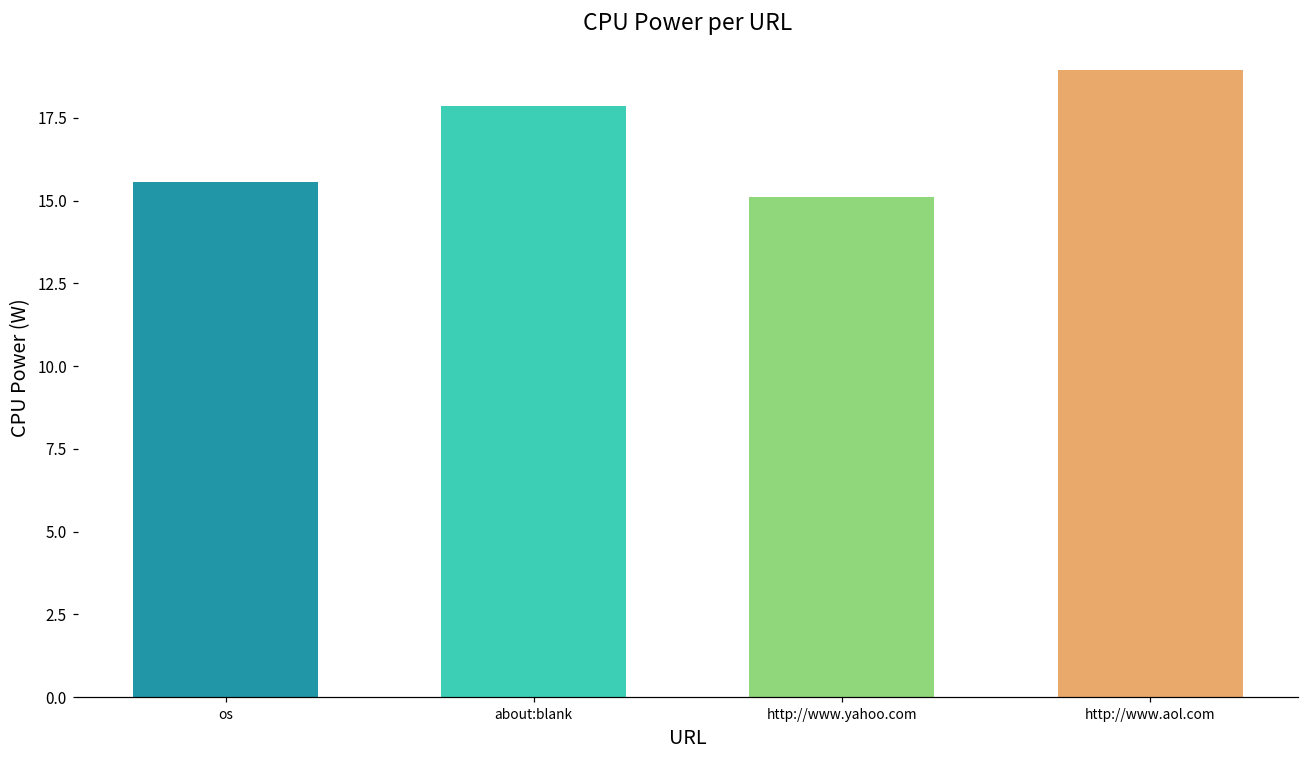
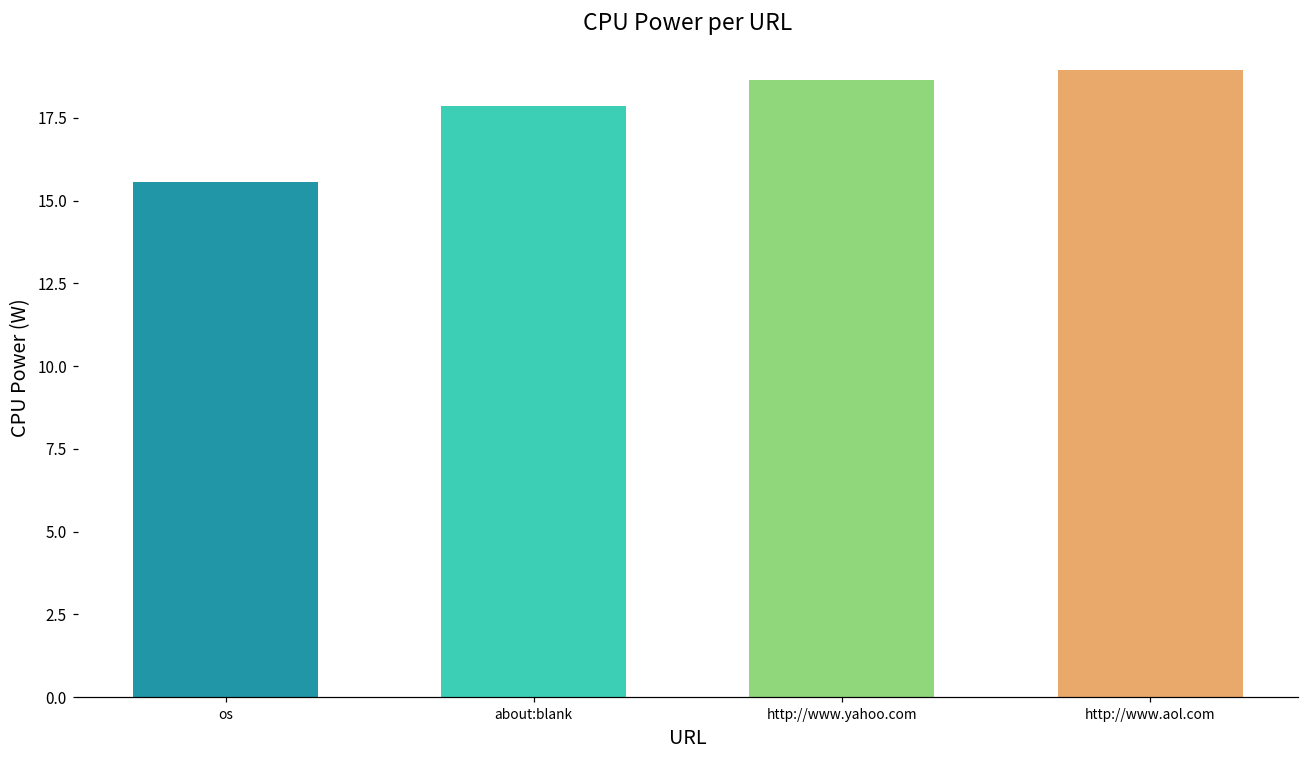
  {
    "os": 15.6,
    "about:blank": 17.9,
-   "http://www.yahoo.com": 15.1,
+   "http://www.yahoo.com": 18.7,
    "http://www.aol.com": 18.9
  }
